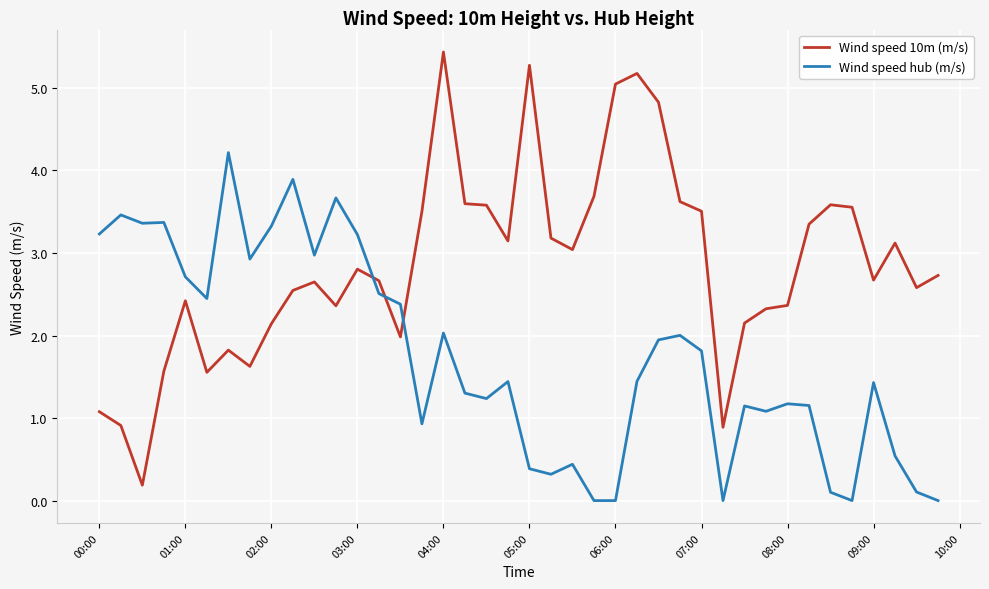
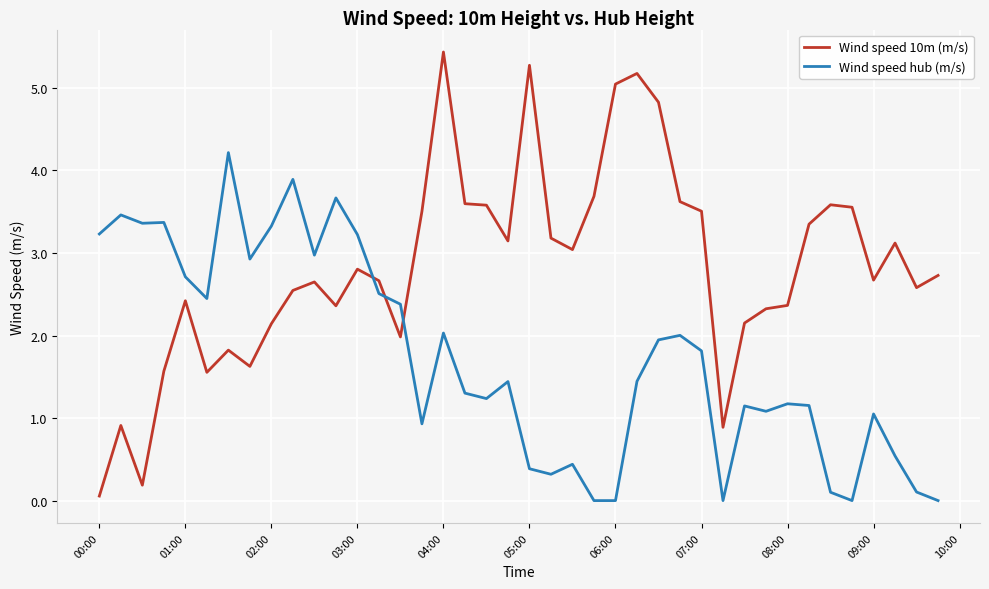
  {
    "Wind speed 10m (m/s)": {
-     "00:00": 1.1,
+     "00:00": 0.1,
      "01:00": 2.4,
      "02:00": 2.1,
      "03:00": 2.8,
      "04:00": 5.4,
      "05:00": 5.3,
      "06:00": 5.0,
      "07:00": 3.5,
      "08:00": 2.4,
      "09:00": 2.7
    },
    "Wind speed hub (m/s)": {
      "00:00": 3.2,
      "01:00": 2.7,
      "02:00": 3.3,
      "03:00": 3.2,
      "04:00": 2.0,
      "05:00": 0.4,
      "06:00": 0.0,
      "07:00": 1.8,
      "08:00": 1.2,
-     "09:00": 1.4
+     "09:00": 1.1
    }
  }
